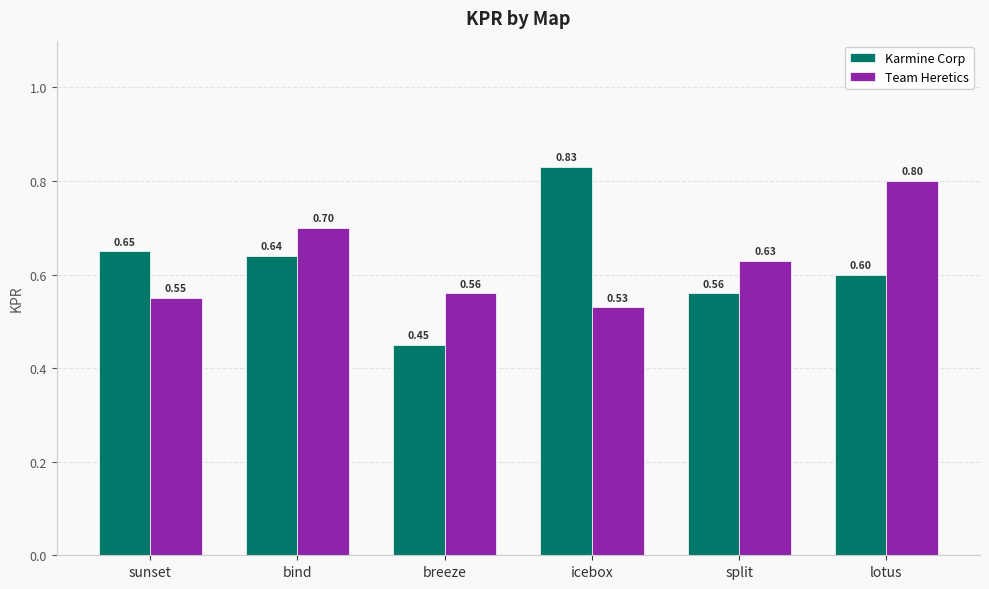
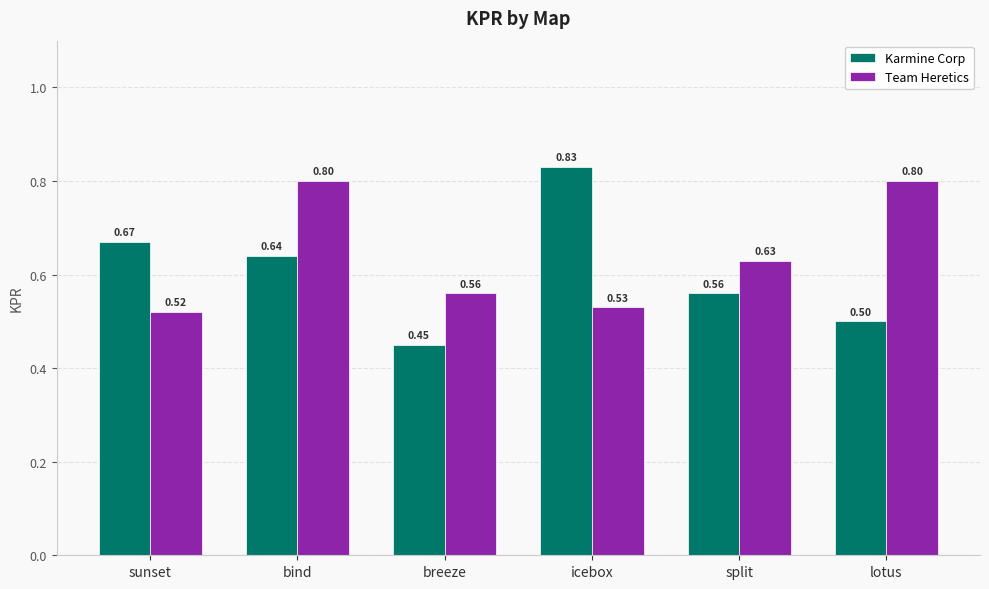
  {
    "Karmine Corp": {
-     "sunset": 0.65,
+     "sunset": 0.67,
      "bind": 0.64,
      "breeze": 0.45,
      "icebox": 0.83,
      "split": 0.56,
-     "lotus": 0.60
+     "lotus": 0.50
    },
    "Team Heretics": {
-     "sunset": 0.55,
-     "bind": 0.70,
+     "sunset": 0.52,
+     "bind": 0.80,
      "breeze": 0.56,
      "icebox": 0.53,
      "split": 0.63,
      "lotus": 0.80
    }
  }
